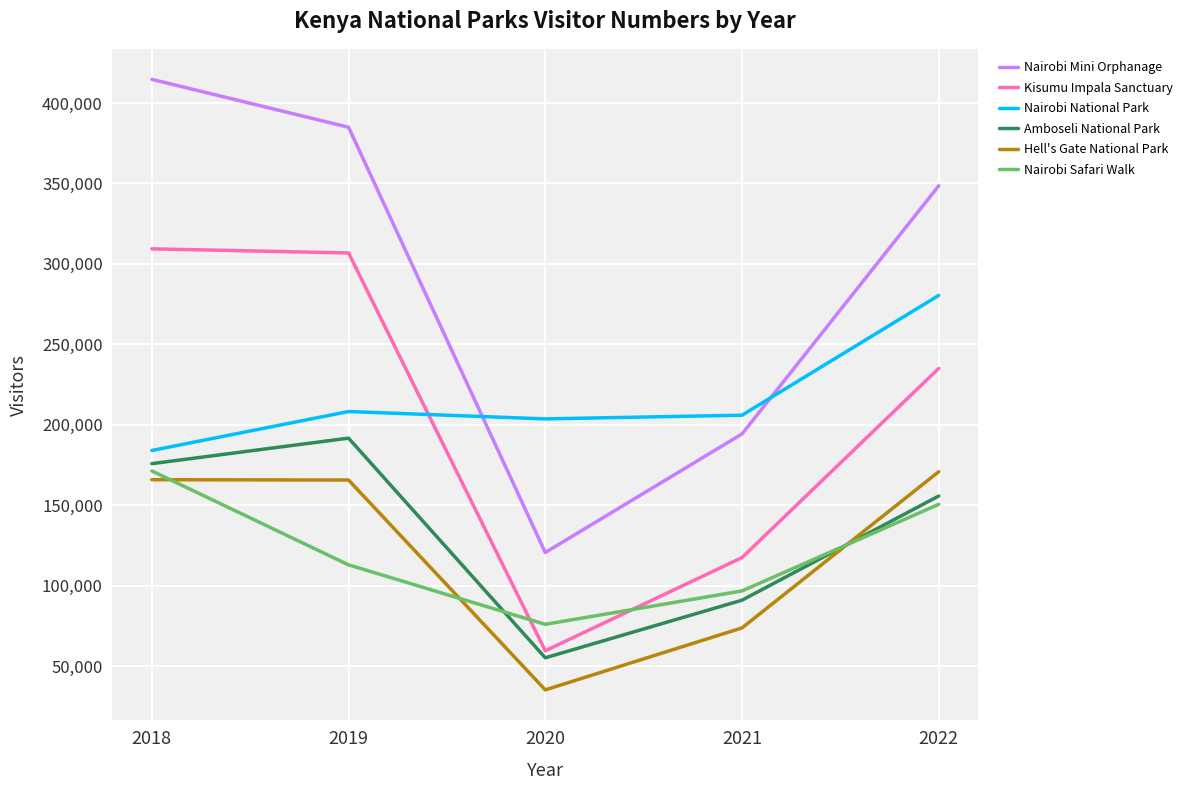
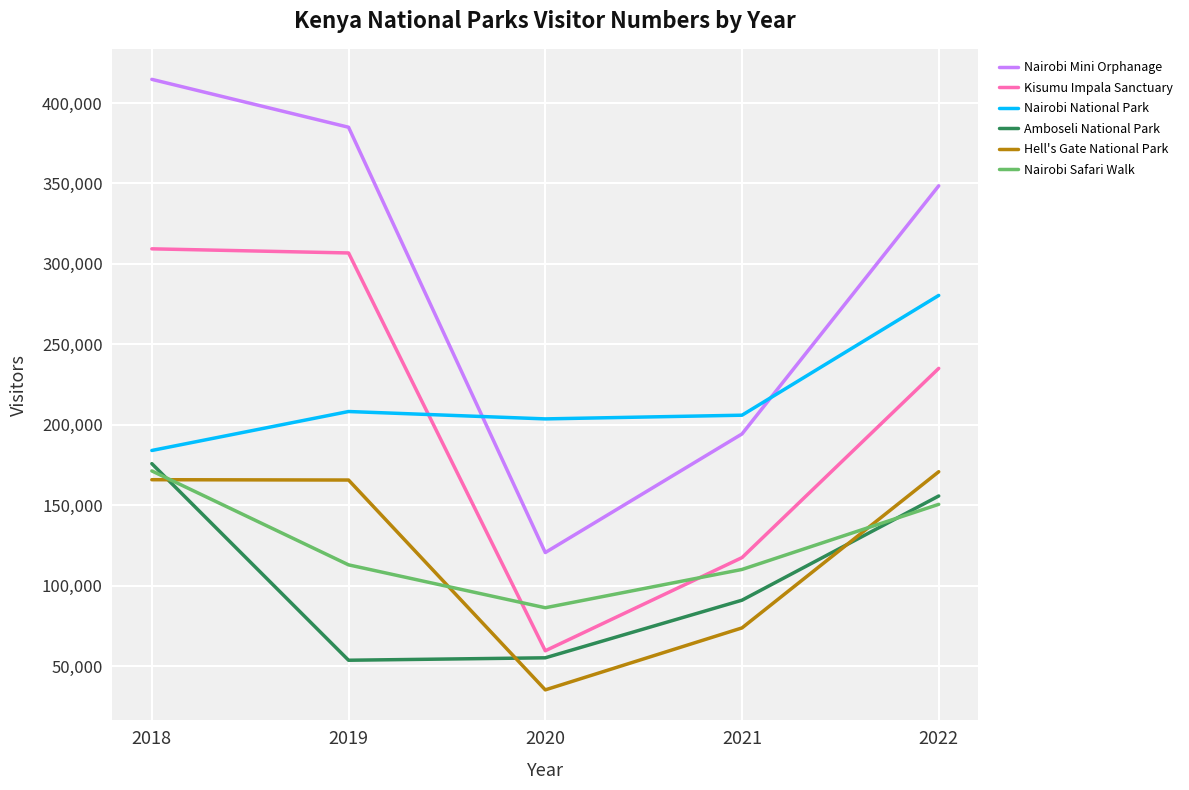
  {
    "Nairobi Mini Orphanage": {
      "2018": "415,000",
      "2019": "385,000",
      "2020": "121,000",
      "2021": "194,000",
      "2022": "349,000"
    },
    "Kisumu Impala Sanctuary": {
      "2018": "309,000",
      "2019": "307,000",
      "2020": "59,000",
      "2021": "117,000",
      "2022": "235,000"
    },
    "Nairobi National Park": {
      "2018": "184,000",
      "2019": "208,000",
      "2020": "204,000",
      "2021": "206,000",
      "2022": "280,000"
    },
    "Amboseli National Park": {
      "2018": "176,000",
-     "2019": "192,000",
+     "2019": "54,000",
      "2020": "55,000",
      "2021": "91,000",
      "2022": "156,000"
    },
    "Hell's Gate National Park": {
      "2018": "166,000",
      "2019": "166,000",
      "2020": "35,000",
      "2021": "74,000",
      "2022": "171,000"
    },
    "Nairobi Safari Walk": {
      "2018": "171,000",
      "2019": "113,000",
-     "2020": "76,000",
-     "2021": "97,000",
+     "2020": "86,000",
+     "2021": "110,000",
      "2022": "151,000"
    }
  }
